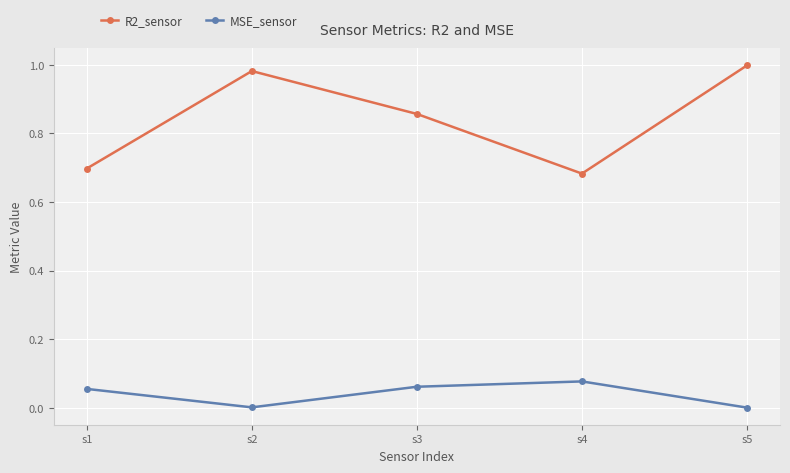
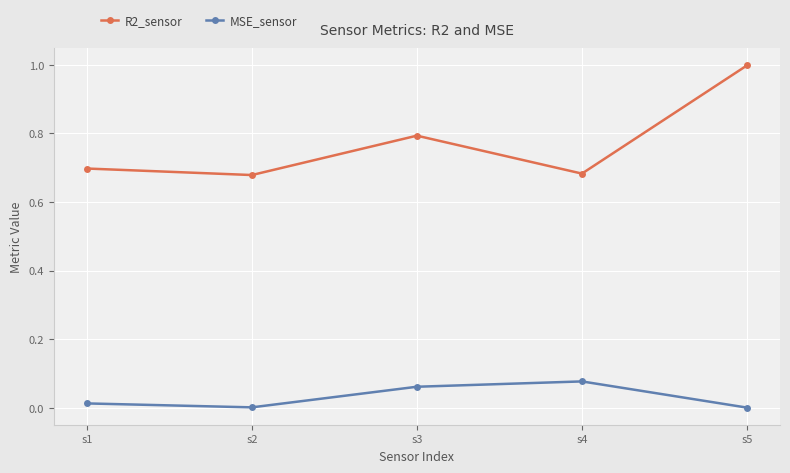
  {
    "R2_sensor": {
      "s1": 0.70,
-     "s2": 0.98,
-     "s3": 0.86,
+     "s2": 0.68,
+     "s3": 0.79,
      "s4": 0.68,
      "s5": 1.00
    },
    "MSE_sensor": {
-     "s1": 0.05,
+     "s1": 0.01,
      "s2": 0.00,
      "s3": 0.06,
      "s4": 0.08,
      "s5": 0.00
    }
  }
